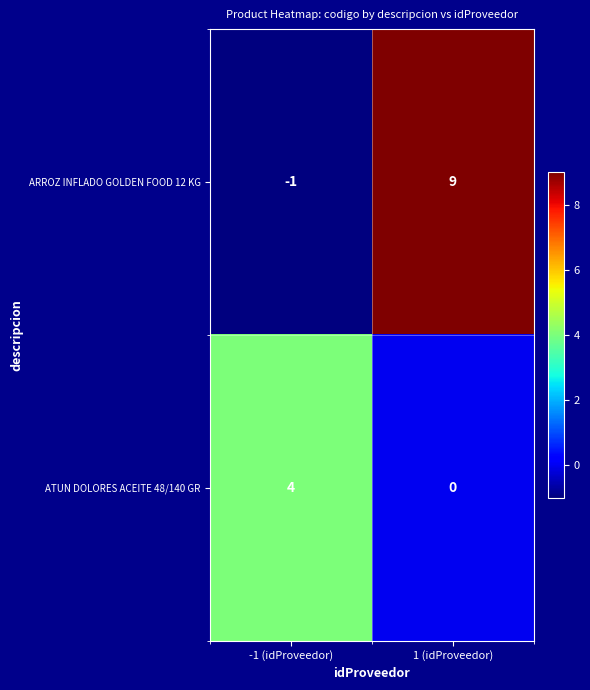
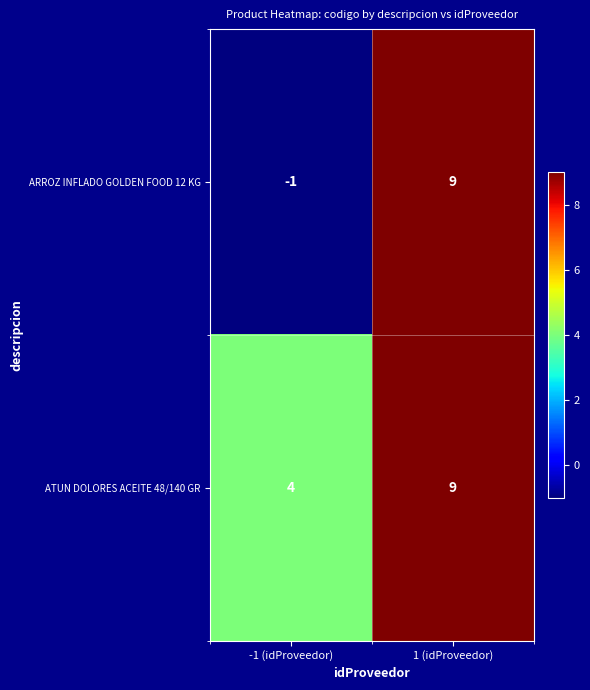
  {
    "ARROZ INFLADO GOLDEN FOOD 12 KG": {
      "-1 (idProveedor)": -1,
      "1 (idProveedor)": 9
    },
    "ATUN DOLORES ACEITE 48/140 GR": {
      "-1 (idProveedor)": 4,
-     "1 (idProveedor)": 0
+     "1 (idProveedor)": 9
    }
  }
